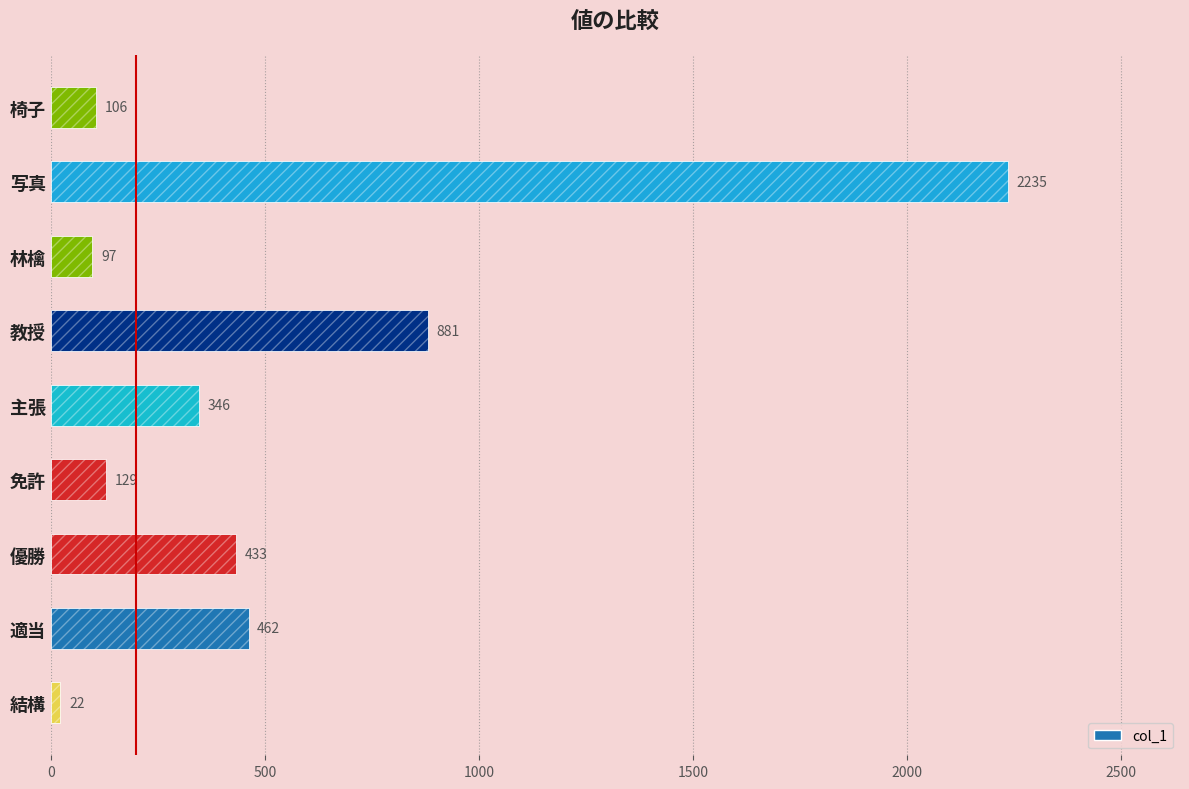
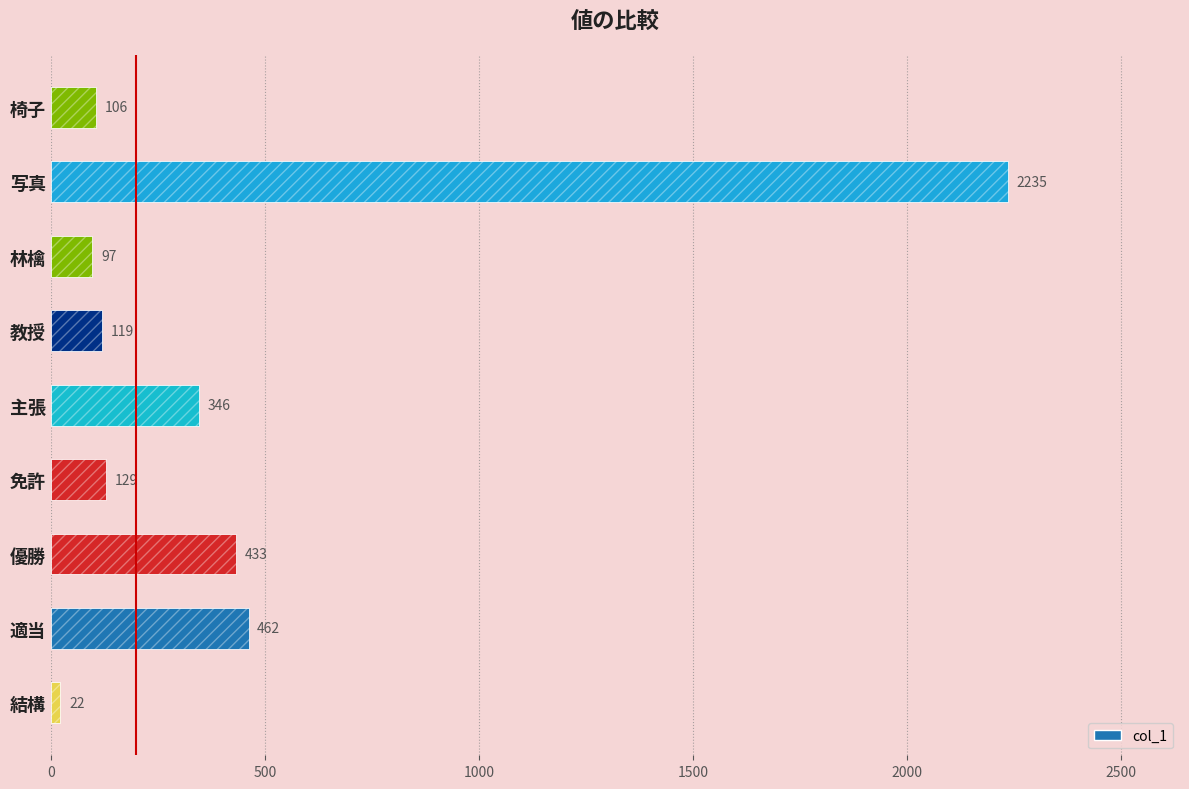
  {
    "椅子": 106,
    "写真": 2235,
    "林檎": 97,
-   "教授": 881,
+   "教授": 119,
    "主張": 346,
    "免許": 129,
    "優勝": 433,
    "適当": 462,
    "結構": 22
  }
